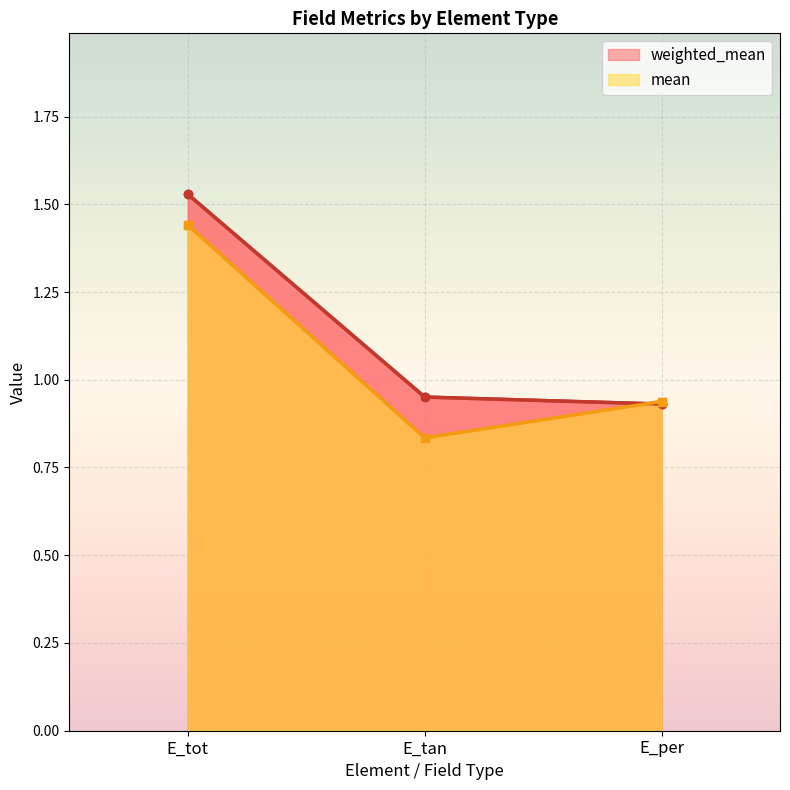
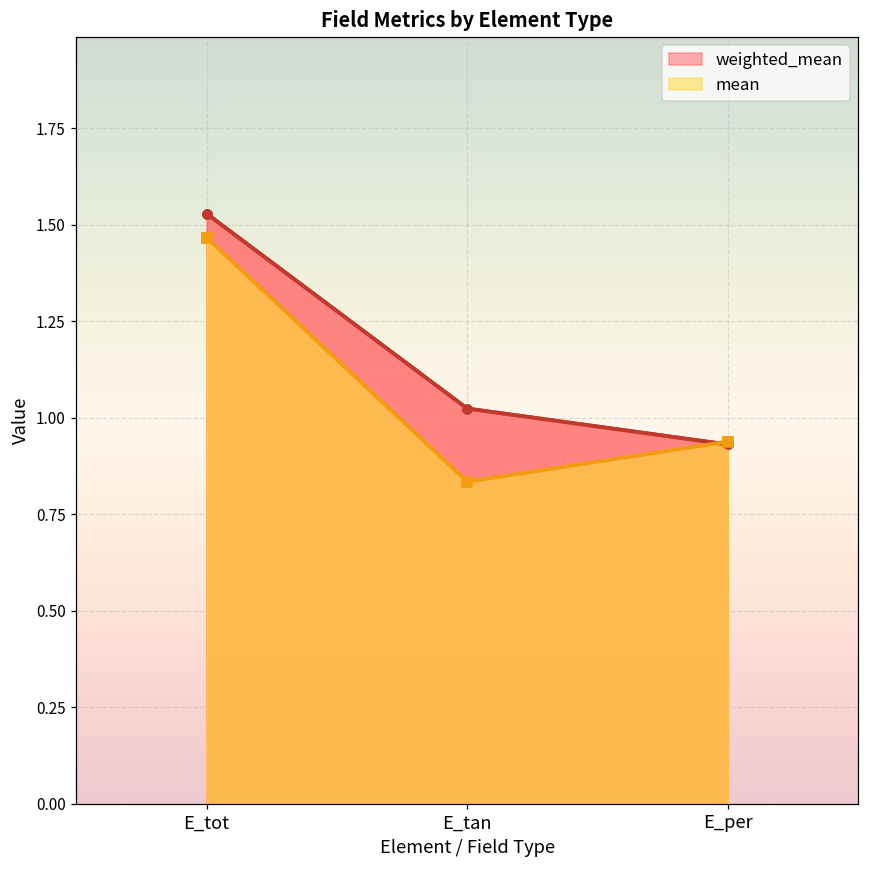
  {
    "weighted_mean": {
      "E_tot": 1.53,
-     "E_tan": 0.95,
+     "E_tan": 1.02,
      "E_per": 0.93
    },
    "mean": {
-     "E_tot": 1.44,
+     "E_tot": 1.47,
      "E_tan": 0.83,
      "E_per": 0.94
    }
  }
